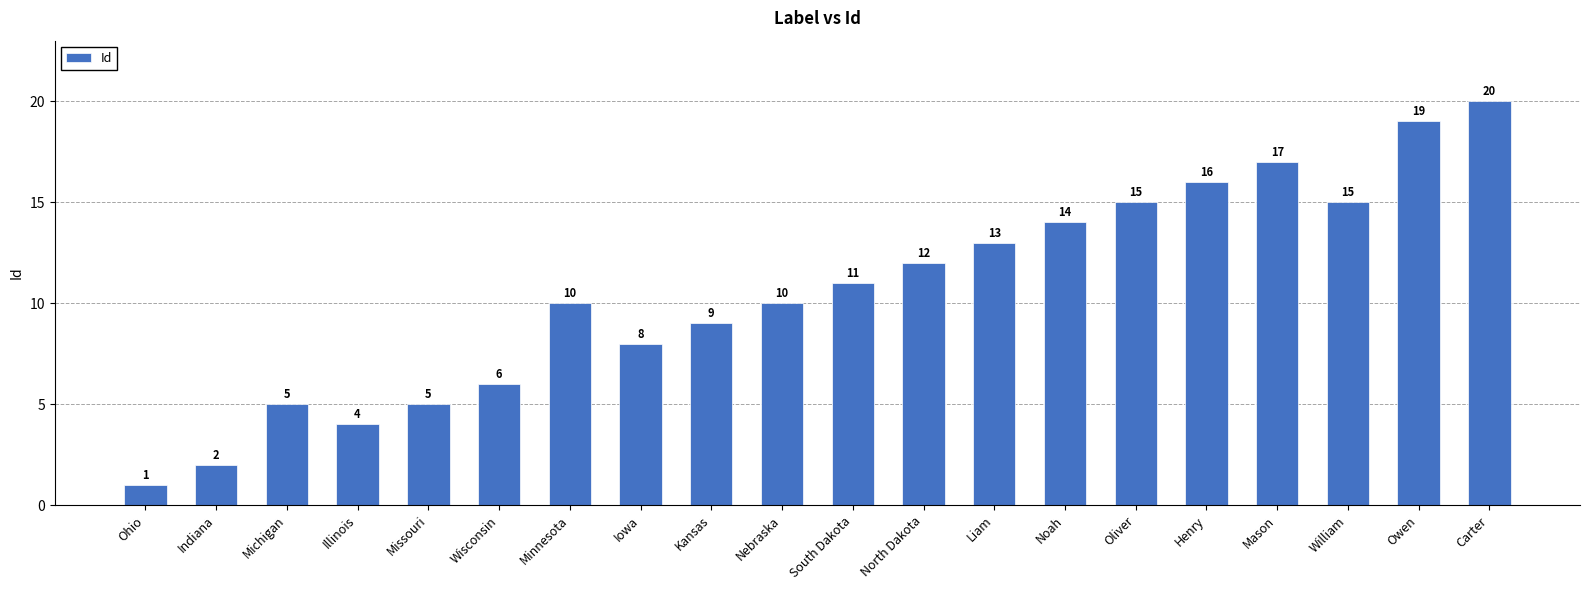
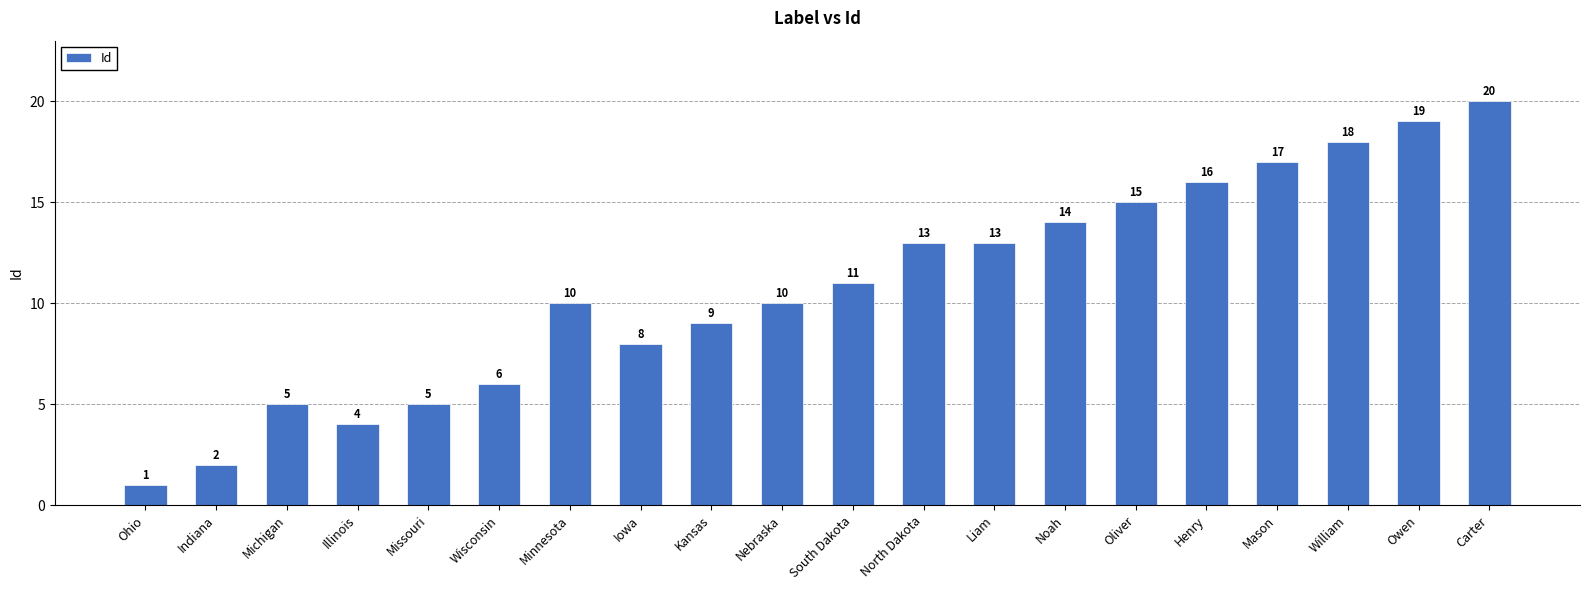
  {
    "Ohio": 1,
    "Indiana": 2,
    "Michigan": 5,
    "Illinois": 4,
    "Missouri": 5,
    "Wisconsin": 6,
    "Minnesota": 10,
    "Iowa": 8,
    "Kansas": 9,
    "Nebraska": 10,
    "South Dakota": 11,
-   "North Dakota": 12,
+   "North Dakota": 13,
    "Liam": 13,
    "Noah": 14,
    "Oliver": 15,
    "Henry": 16,
    "Mason": 17,
-   "William": 15,
+   "William": 18,
    "Owen": 19,
    "Carter": 20
  }
